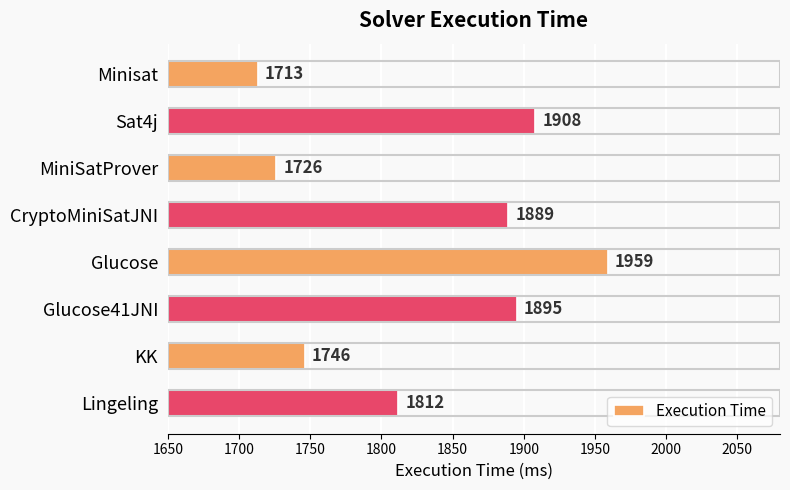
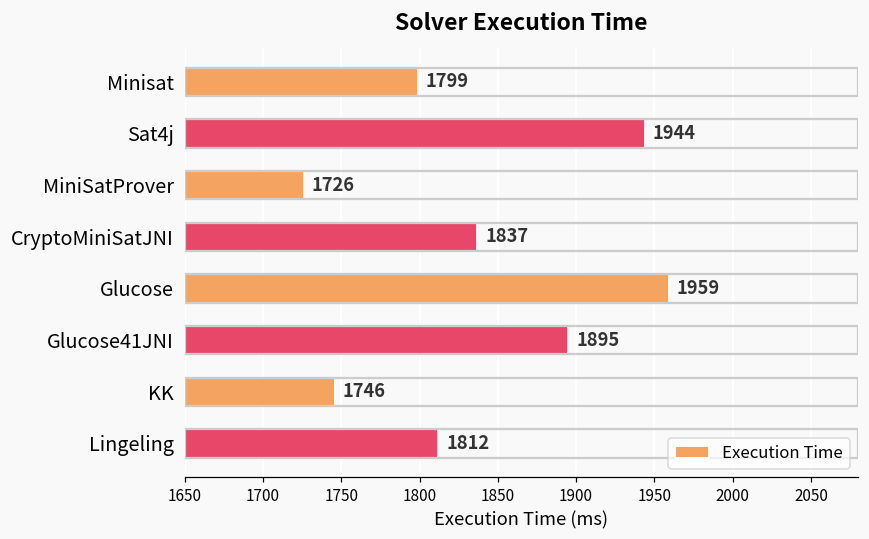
  {
-   "Minisat": 1713,
-   "Sat4j": 1908,
+   "Minisat": 1799,
+   "Sat4j": 1944,
    "MiniSatProver": 1726,
-   "CryptoMiniSatJNI": 1889,
+   "CryptoMiniSatJNI": 1837,
    "Glucose": 1959,
    "Glucose41JNI": 1895,
    "KK": 1746,
    "Lingeling": 1812
  }
